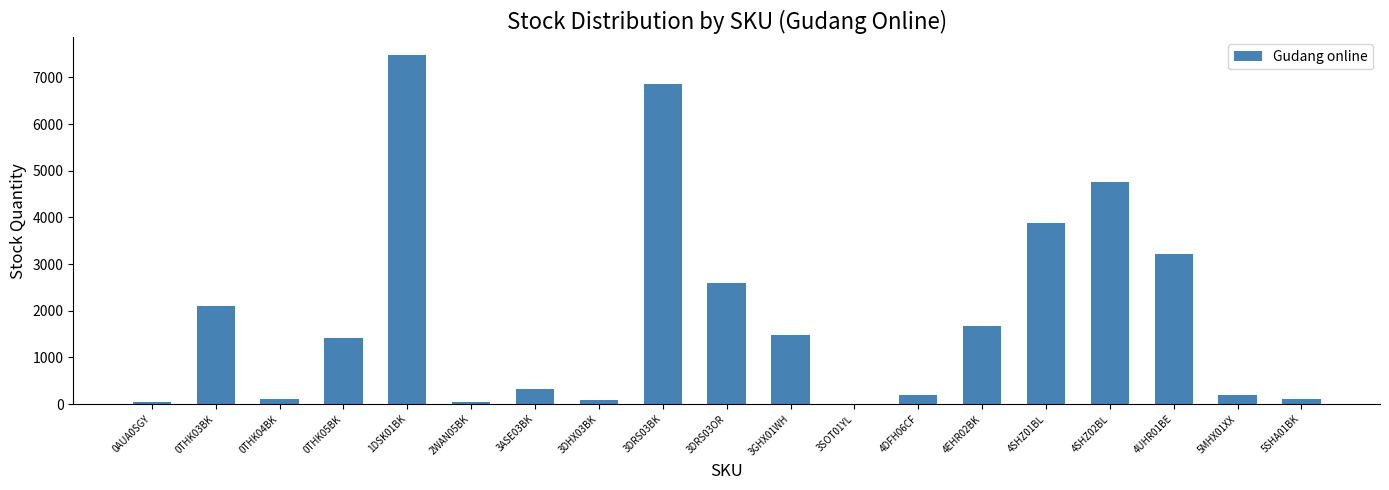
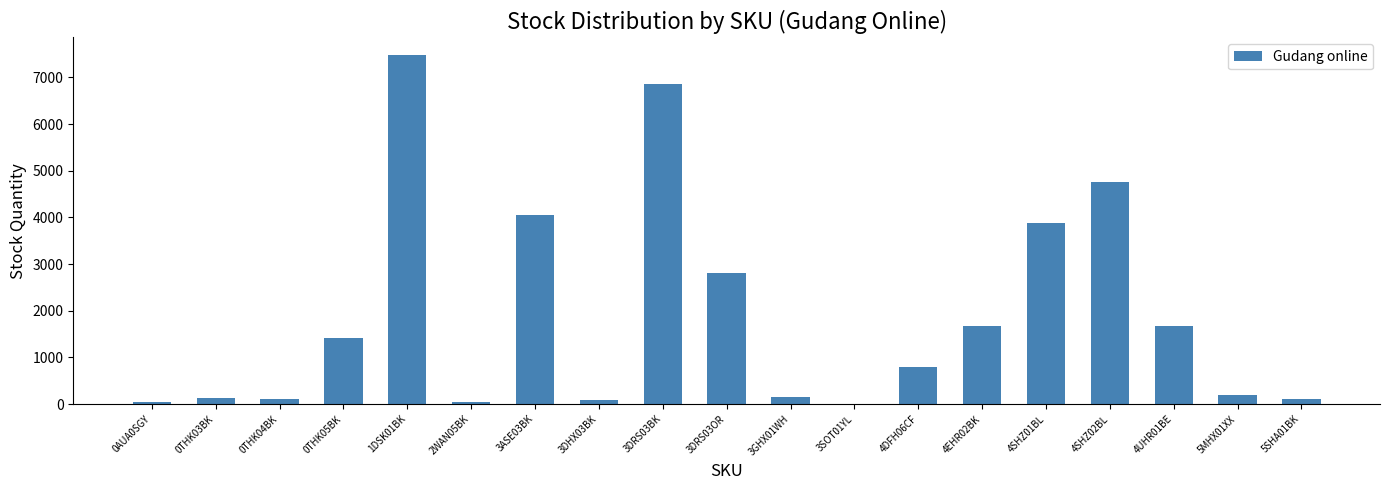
  {
-   "0THK03BK": 2100,
+   "0THK03BK": 100,
    "0THK04BK": 100,
    "0THK05BK": 1400,
    "1DSK01BK": 7500,
-   "3ASE03BK": 300,
+   "3ASE03BK": 4100,
    "3DHX03BK": 100,
    "3DRS03BK": 6900,
-   "3DRS03OR": 2600,
-   "3GHX01WH": 1500,
+   "3DRS03OR": 2800,
+   "3GHX01WH": 200,
    "3SOT01YL": 0,
-   "4DFH06CF": 200,
+   "4DFH06CF": 800,
    "4EHR02BK": 1700,
    "4SHZ01BL": 3900,
    "4SHZ02BL": 4800,
-   "4UHR01BE": 3200,
+   "4UHR01BE": 1700,
    "5MHX01XX": 200,
    "5SHA01BK": 100
  }
